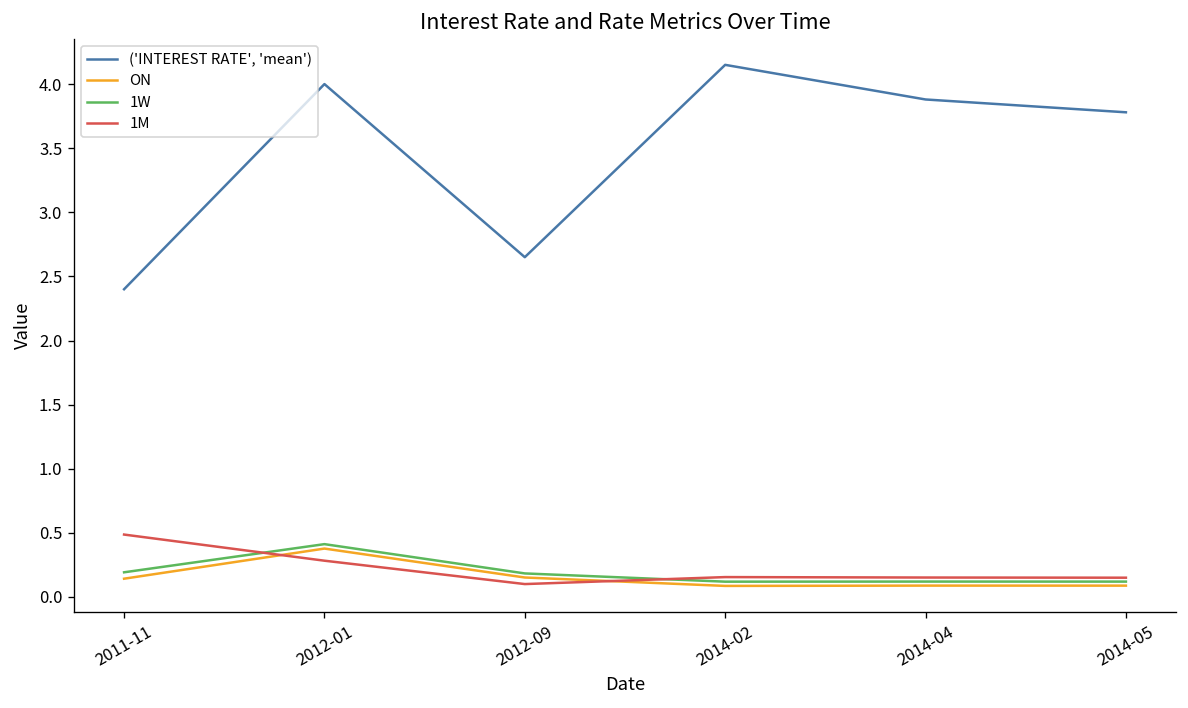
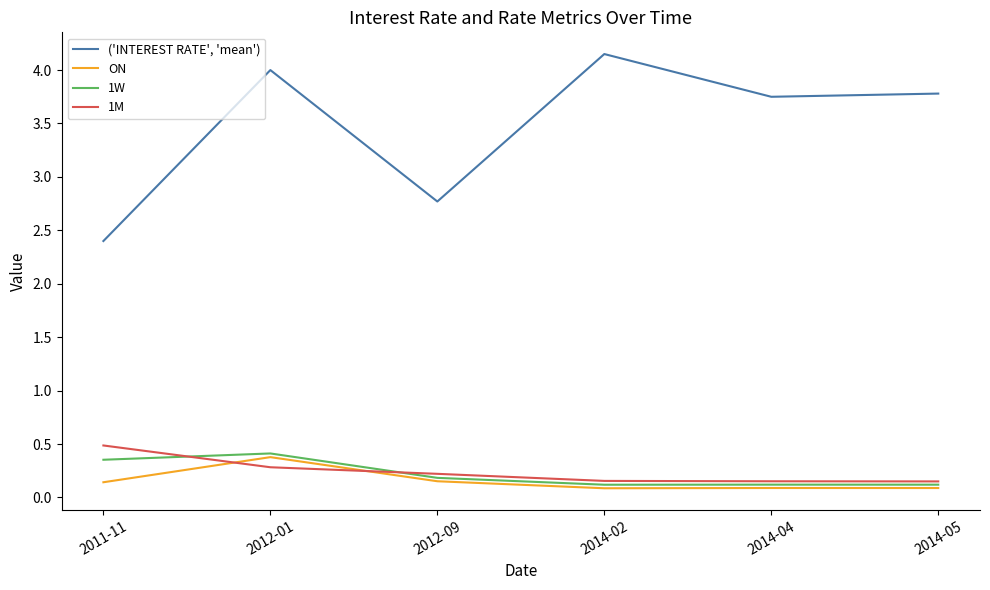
  {
    "('INTEREST RATE', 'mean')": {
      "2011-11": 2.40,
      "2012-01": 4.00,
-     "2012-09": 2.65,
+     "2012-09": 2.77,
      "2014-02": 4.15,
-     "2014-04": 3.88,
+     "2014-04": 3.75,
      "2014-05": 3.78
    },
    "ON": {
      "2011-11": 0.14,
      "2012-01": 0.38,
      "2012-09": 0.15,
      "2014-02": 0.09,
      "2014-04": 0.09,
      "2014-05": 0.09
    },
    "1W": {
-     "2011-11": 0.19,
+     "2011-11": 0.35,
      "2012-01": 0.41,
      "2012-09": 0.18,
      "2014-02": 0.12,
      "2014-04": 0.12,
      "2014-05": 0.12
    },
    "1M": {
      "2011-11": 0.49,
      "2012-01": 0.28,
-     "2012-09": 0.10,
+     "2012-09": 0.22,
      "2014-02": 0.16,
      "2014-04": 0.15,
      "2014-05": 0.15
    }
  }
